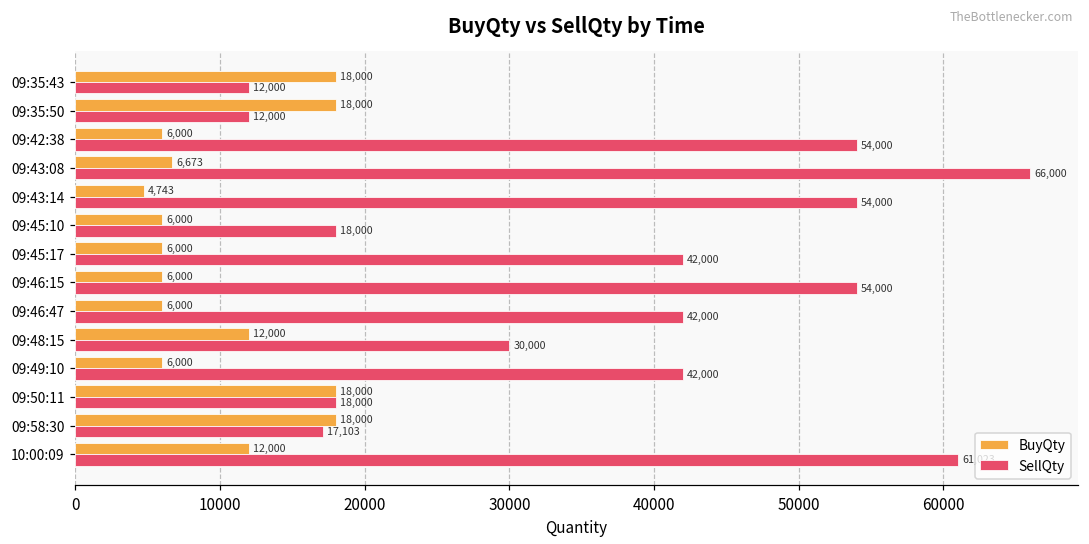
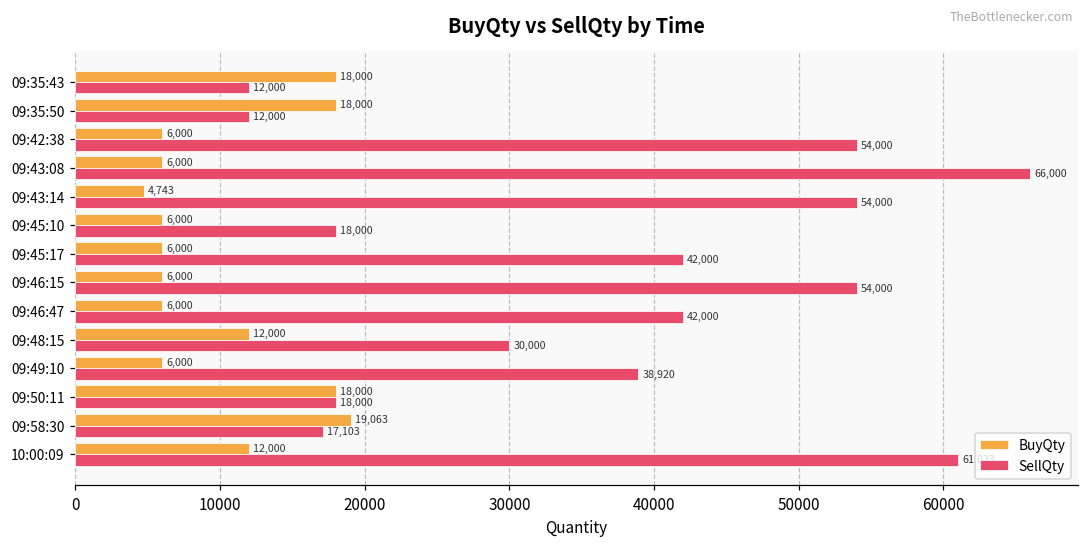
  {
    "BuyQty": {
      "09:35:43": "18,000",
      "09:35:50": "18,000",
      "09:42:38": "6,000",
-     "09:43:08": "6,673",
+     "09:43:08": "6,000",
      "09:43:14": "4,743",
      "09:45:10": "6,000",
      "09:45:17": "6,000",
      "09:46:15": "6,000",
      "09:46:47": "6,000",
      "09:48:15": "12,000",
      "09:49:10": "6,000",
      "09:50:11": "18,000",
-     "09:58:30": "18,000",
+     "09:58:30": "19,063",
      "10:00:09": "12,000"
    },
    "SellQty": {
      "09:35:43": "12,000",
      "09:35:50": "12,000",
      "09:42:38": "54,000",
      "09:43:08": "66,000",
      "09:43:14": "54,000",
      "09:45:10": "18,000",
      "09:45:17": "42,000",
      "09:46:15": "54,000",
      "09:46:47": "42,000",
      "09:48:15": "30,000",
-     "09:49:10": "42,000",
+     "09:49:10": "38,920",
      "09:50:11": "18,000",
      "09:58:30": "17,103"
    }
  }
